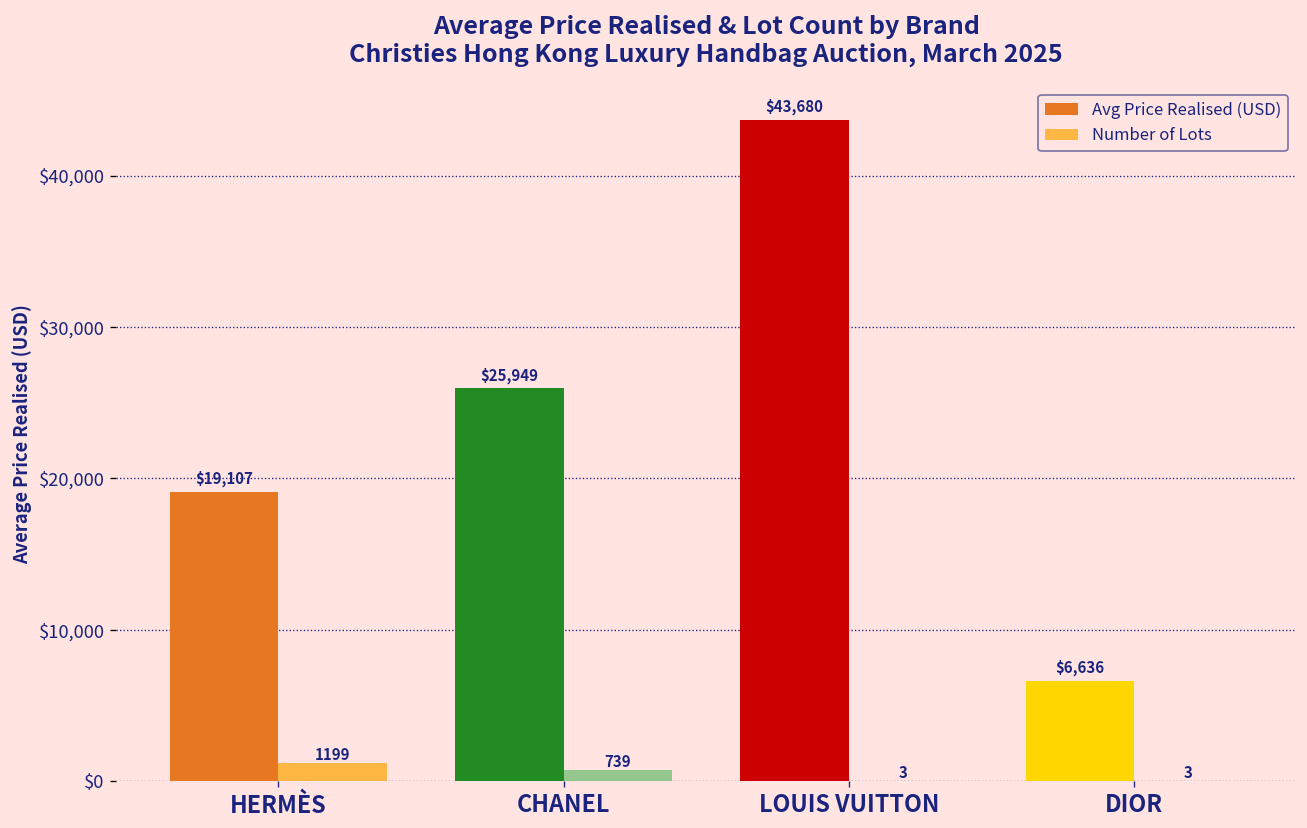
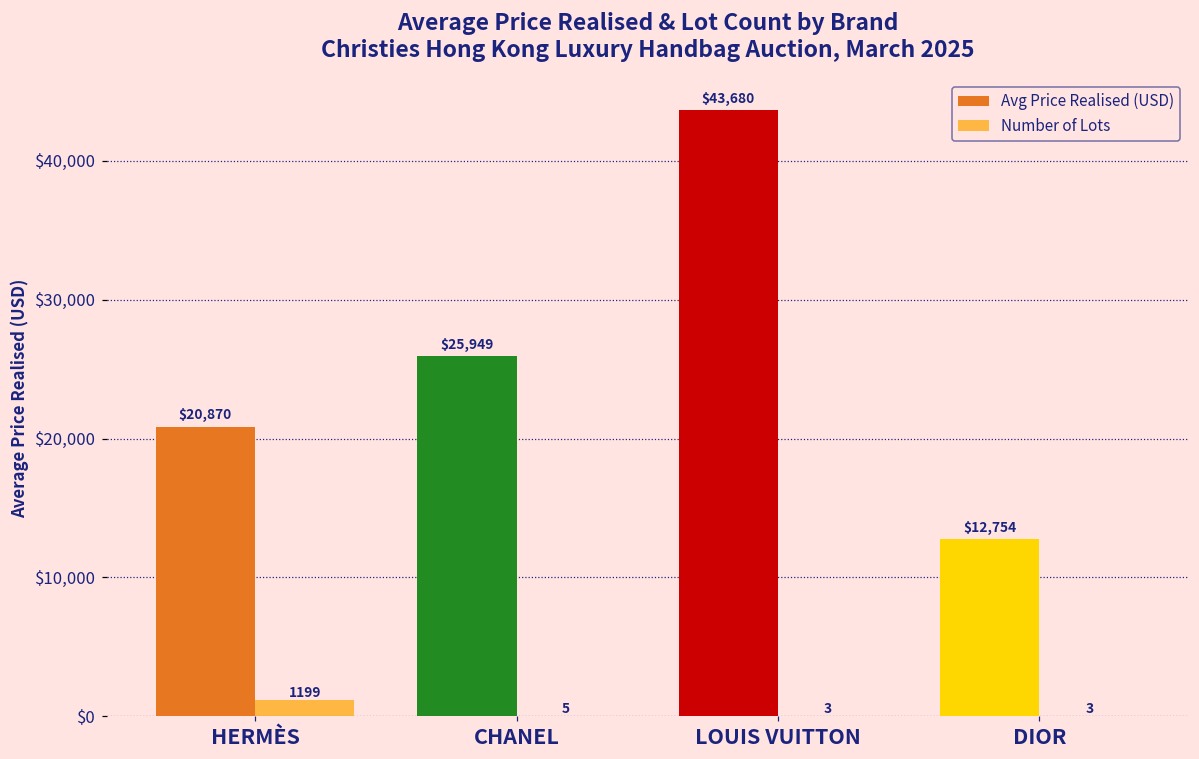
  {
    "Avg Price Realised (USD)": {
-     "HERMÈS": "$19,107",
+     "HERMÈS": "$20,870",
      "CHANEL": "$25,949",
      "LOUIS VUITTON": "$43,680",
-     "DIOR": "$6,636"
+     "DIOR": "$12,754"
    },
    "Number of Lots": {
      "HERMÈS": "1199",
-     "CHANEL": "739",
+     "CHANEL": "5",
      "LOUIS VUITTON": "3",
      "DIOR": "3"
    }
  }
